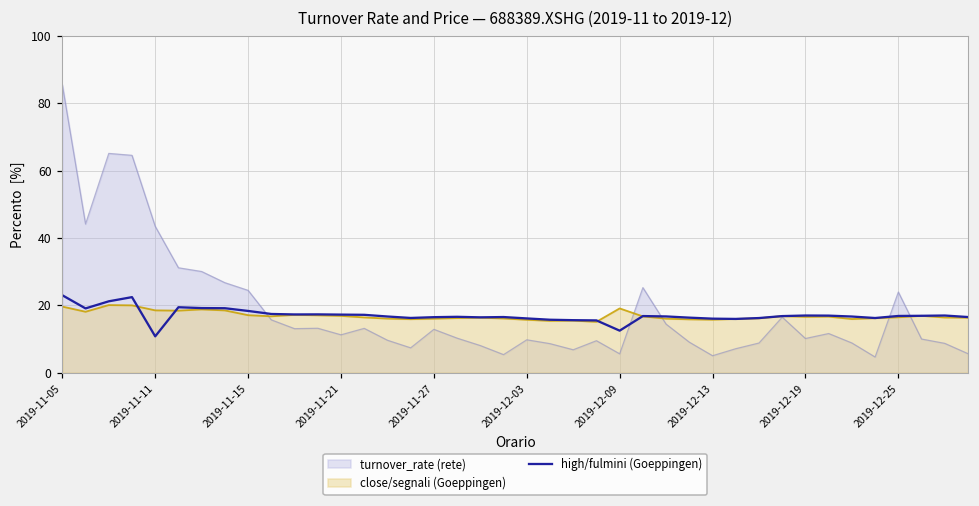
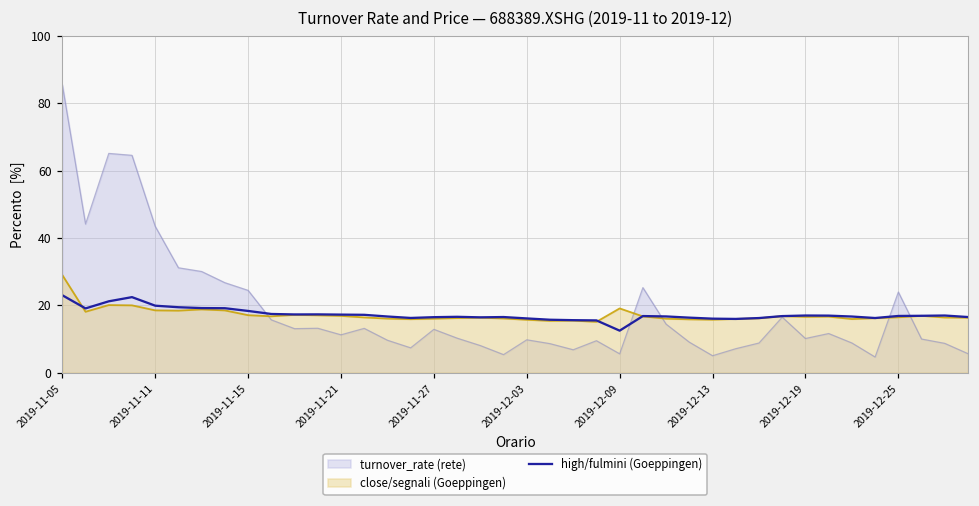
  {
    "turnover_rate (rete)": {
      "2019-11-05": 86,
      "2019-11-11": 43,
      "2019-11-15": 24,
      "2019-11-21": 11,
      "2019-11-27": 13,
      "2019-12-03": 10,
      "2019-12-09": 6,
      "2019-12-13": 5,
      "2019-12-19": 10,
      "2019-12-25": 24
    },
    "close/segnali (Goeppingen)": {
-     "2019-11-05": 20,
+     "2019-11-05": 29,
      "2019-11-11": 19,
      "2019-11-15": 17,
      "2019-12-09": 19
    },
    "high/fulmini (Goeppingen)": {
      "2019-11-05": 23,
-     "2019-11-11": 11,
+     "2019-11-11": 20,
      "2019-11-15": 18,
      "2019-12-09": 12
    }
  }
